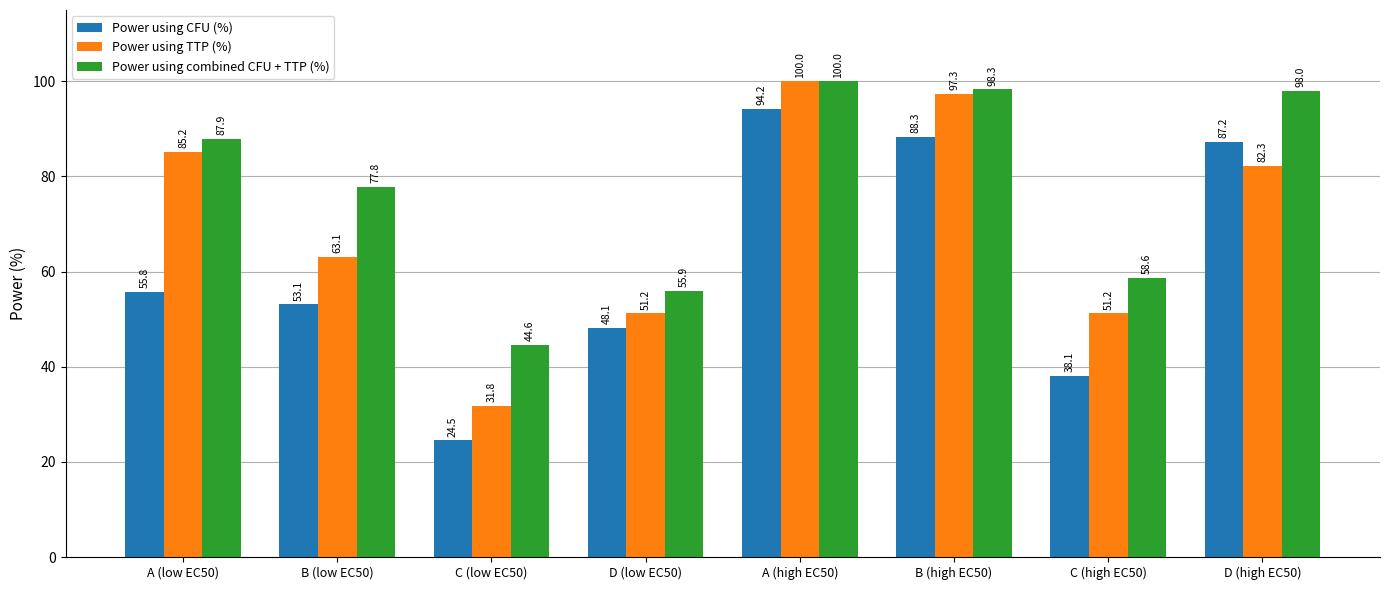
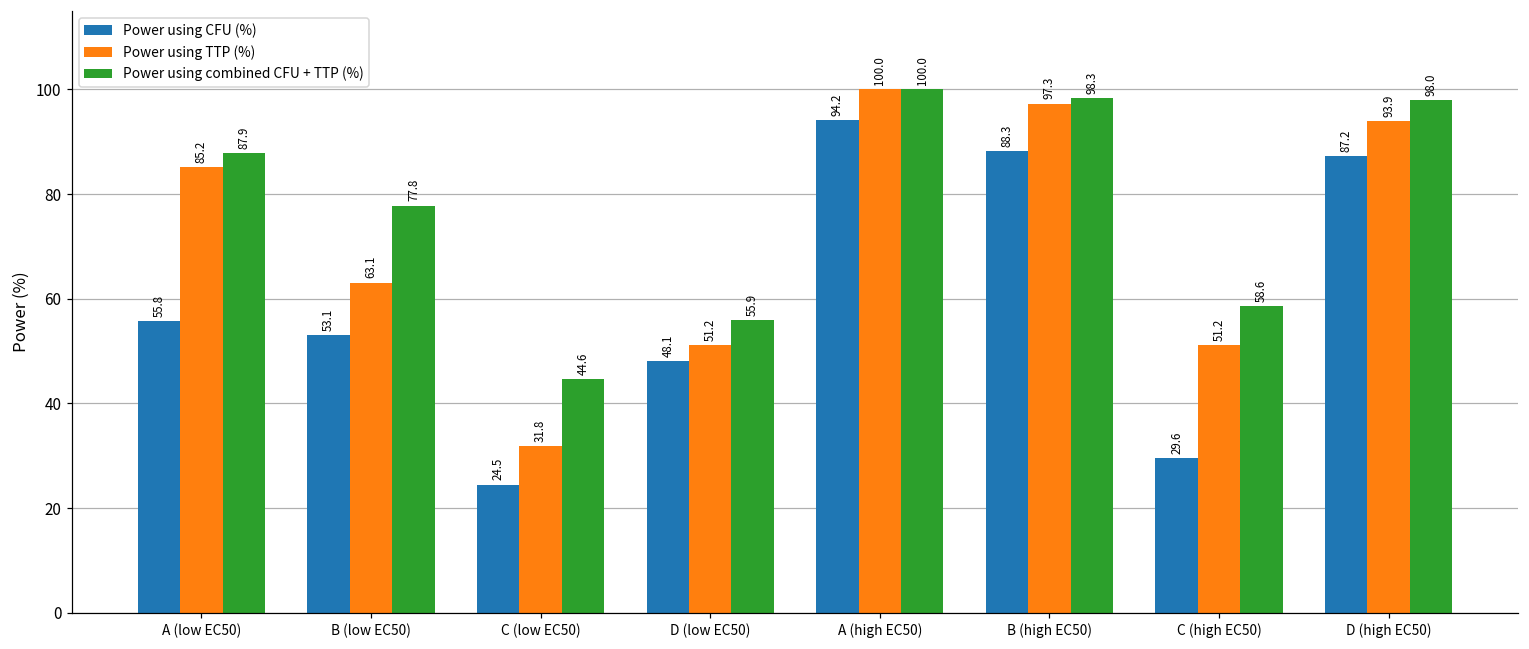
  {
    "Power using CFU (%)": {
      "A (low EC50)": 55.8,
      "B (low EC50)": 53.1,
      "C (low EC50)": 24.5,
      "D (low EC50)": 48.1,
      "A (high EC50)": 94.2,
      "B (high EC50)": 88.3,
-     "C (high EC50)": 38.1,
+     "C (high EC50)": 29.6,
      "D (high EC50)": 87.2
    },
    "Power using TTP (%)": {
      "A (low EC50)": 85.2,
      "B (low EC50)": 63.1,
      "C (low EC50)": 31.8,
      "D (low EC50)": 51.2,
      "A (high EC50)": 100.0,
      "B (high EC50)": 97.3,
      "C (high EC50)": 51.2,
-     "D (high EC50)": 82.3
+     "D (high EC50)": 93.9
    },
    "Power using combined CFU + TTP (%)": {
      "A (low EC50)": 87.9,
      "B (low EC50)": 77.8,
      "C (low EC50)": 44.6,
      "D (low EC50)": 55.9,
      "A (high EC50)": 100.0,
      "B (high EC50)": 98.3,
      "C (high EC50)": 58.6,
      "D (high EC50)": 98.0
    }
  }
